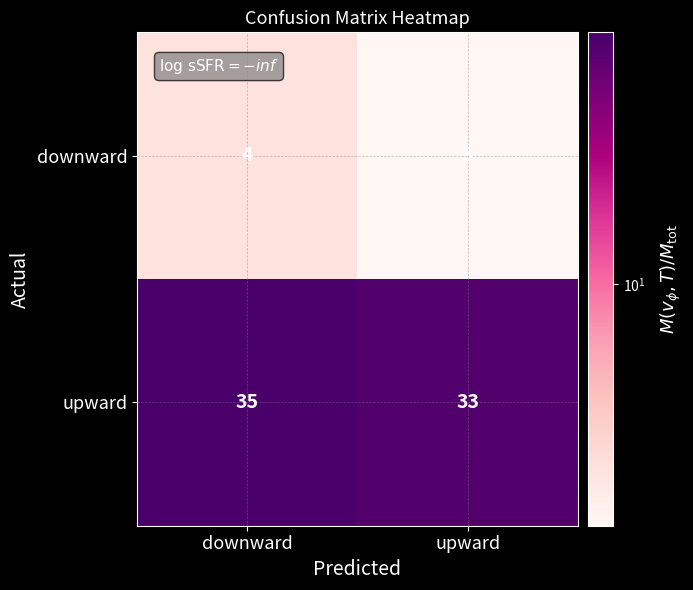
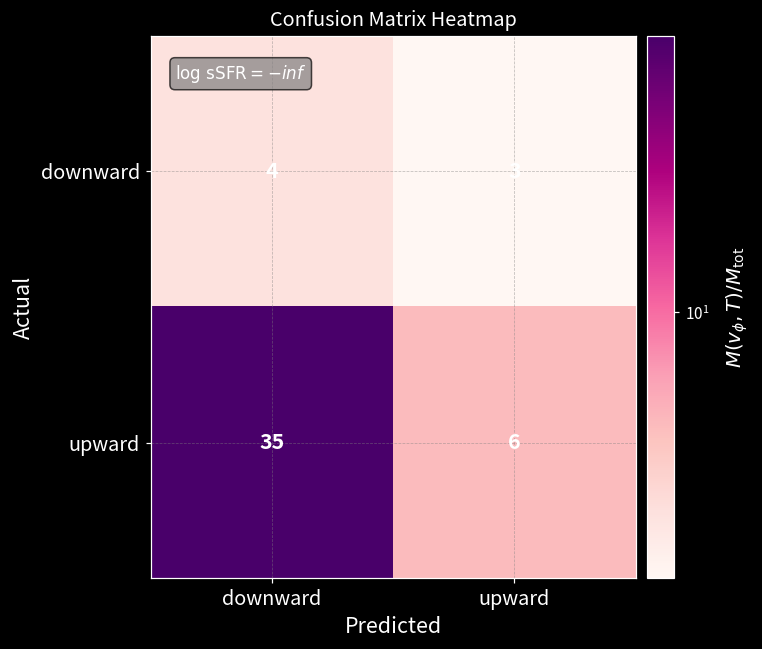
  {
    "upward": {
      "downward": 35,
-     "upward": 33
+     "upward": 6
    }
  }
